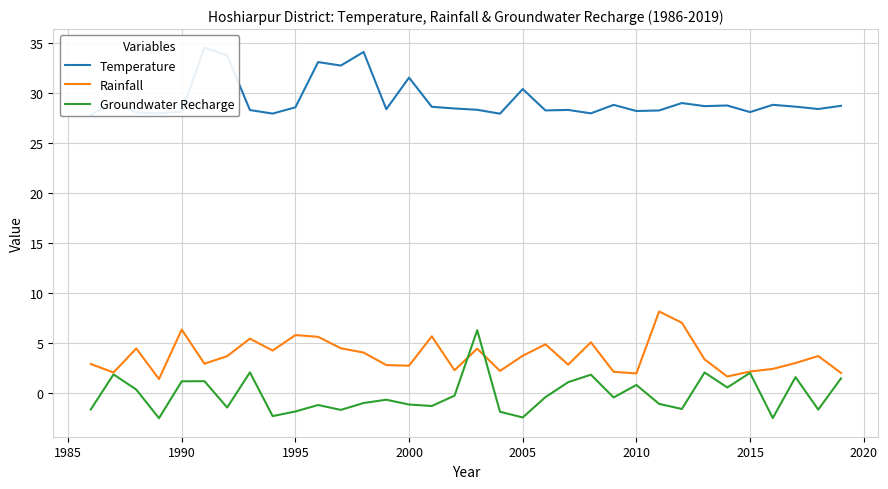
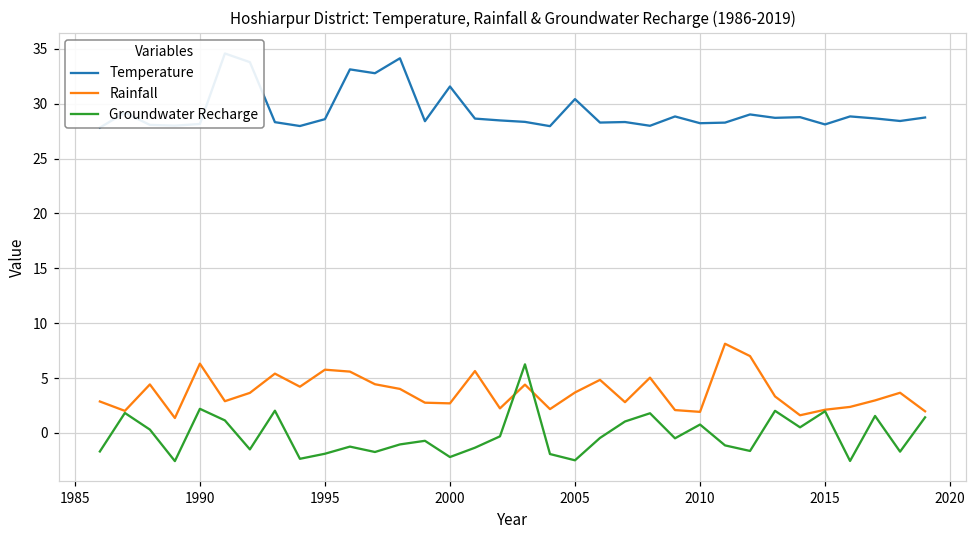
  {
    "Temperature": {
      "1995": 29,
      "2000": 32,
      "2005": 30,
      "2010": 28,
      "2015": 28
    },
    "Rainfall": {
      "1990": 6,
      "1995": 6,
      "2000": 3,
      "2005": 4,
      "2010": 2
    },
    "Groundwater Recharge": {
-     "1990": 1,
+     "1990": 2,
      "1995": -2,
-     "2000": -1,
+     "2000": -2,
      "2005": -2,
      "2010": 1
    }
  }
